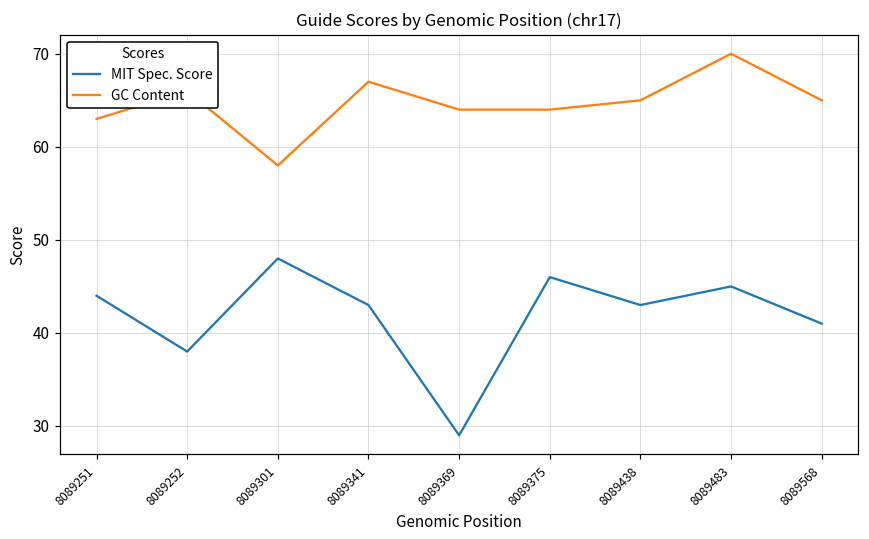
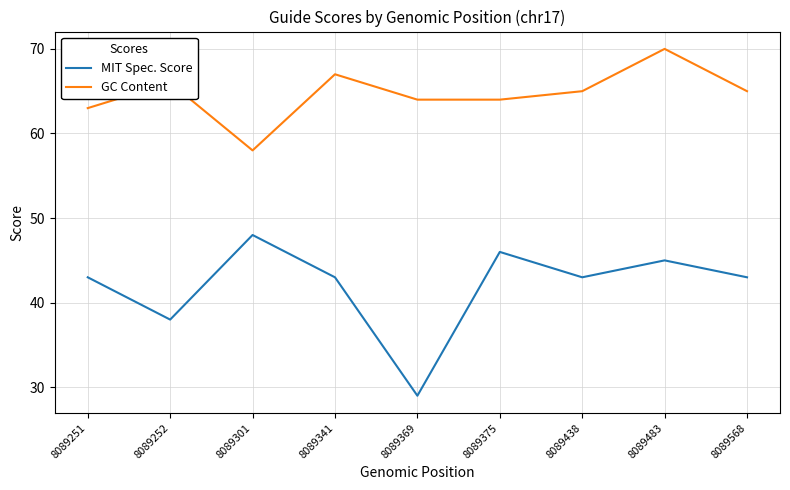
  {
    "MIT Spec. Score": {
-     "8089251": 44,
+     "8089251": 43,
      "8089252": 38,
      "8089301": 48,
      "8089341": 43,
      "8089369": 29,
      "8089375": 46,
      "8089438": 43,
      "8089483": 45,
-     "8089568": 41
+     "8089568": 43
    },
    "GC Content": {
      "8089251": 63,
      "8089301": 58,
      "8089341": 67,
      "8089369": 64,
      "8089375": 64,
      "8089438": 65,
      "8089483": 70,
      "8089568": 65
    }
  }
